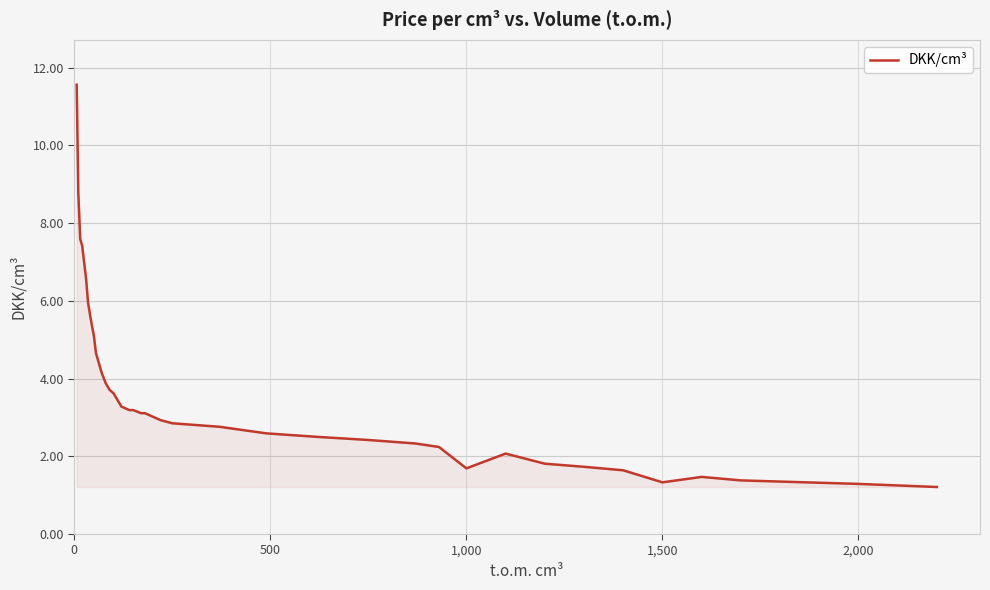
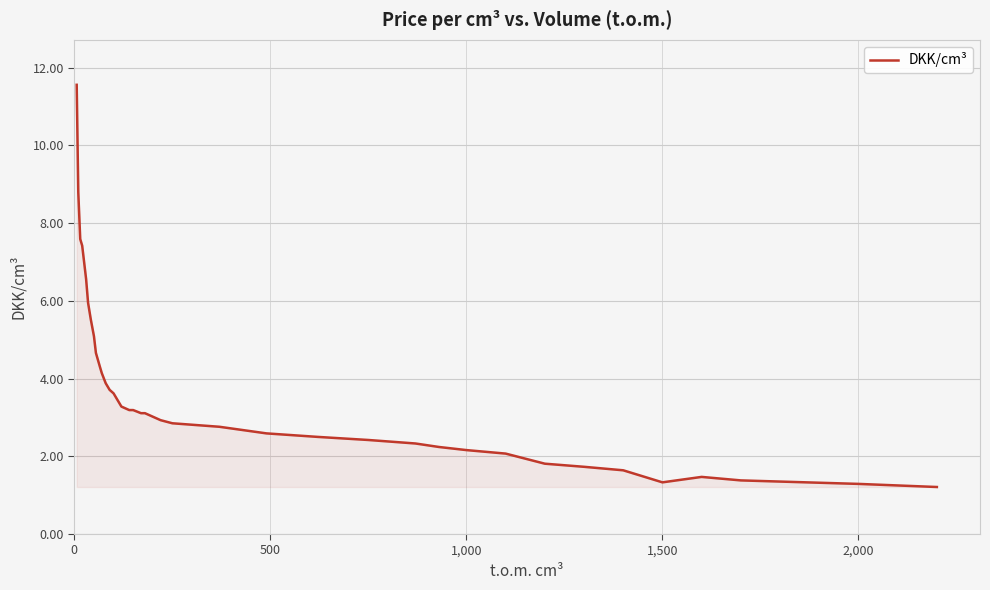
  {
-   "1,000": 1.7,
+   "1,000": 2.2,
    "1,500": 1.3,
    "2,000": 1.3
  }
